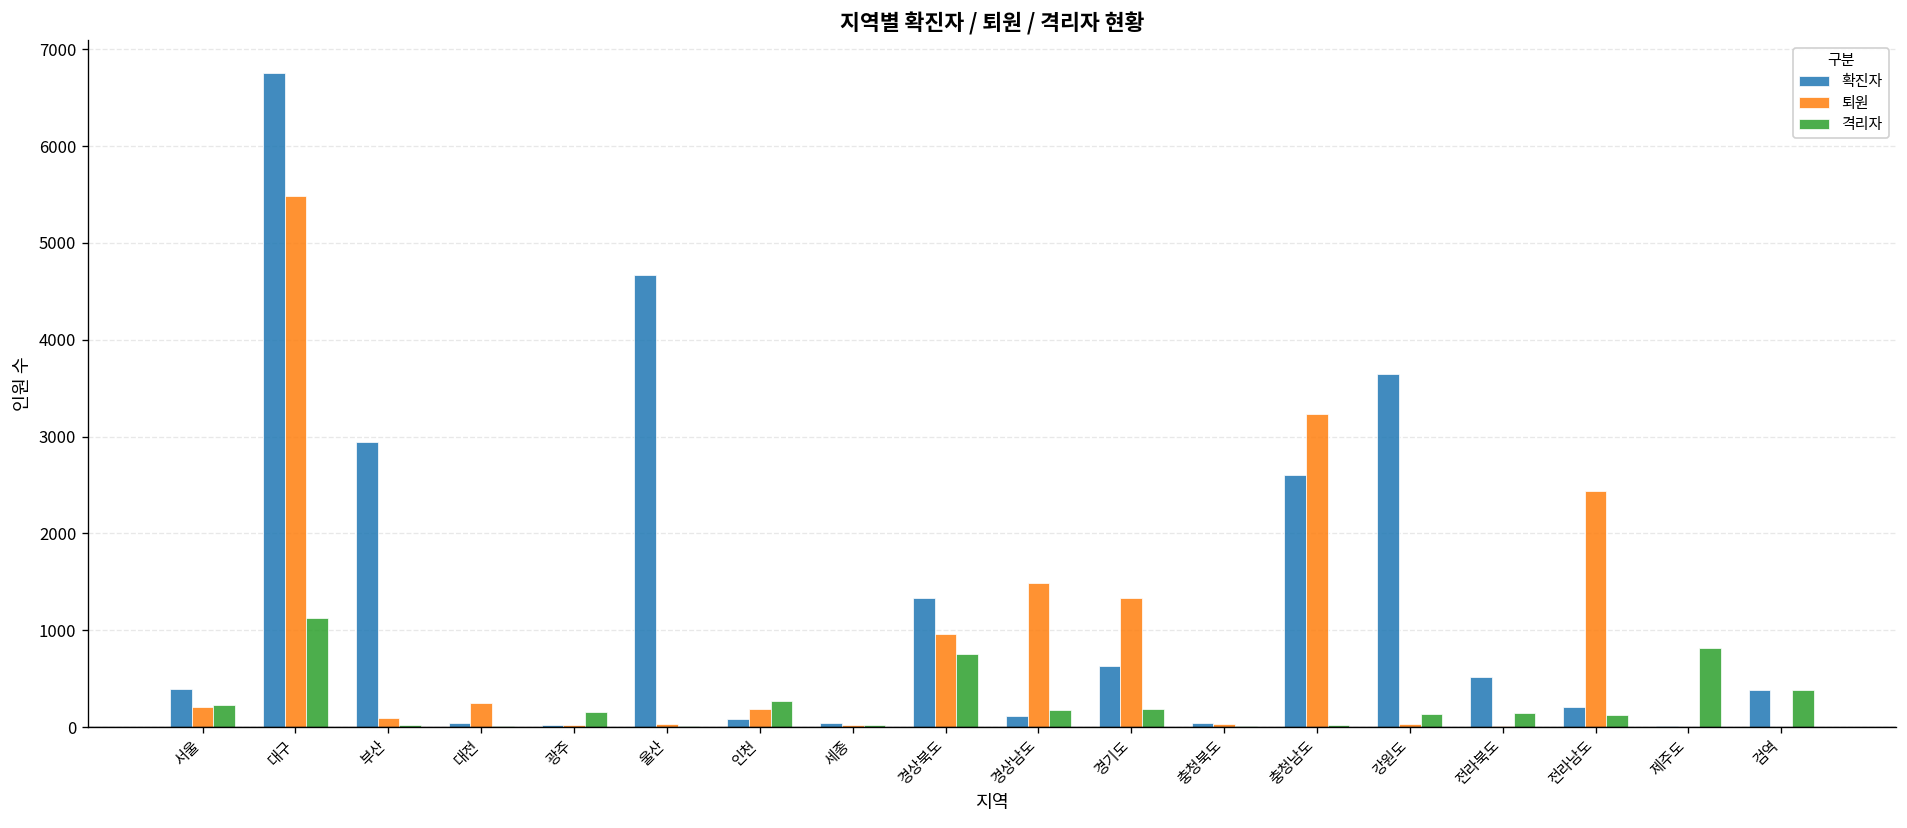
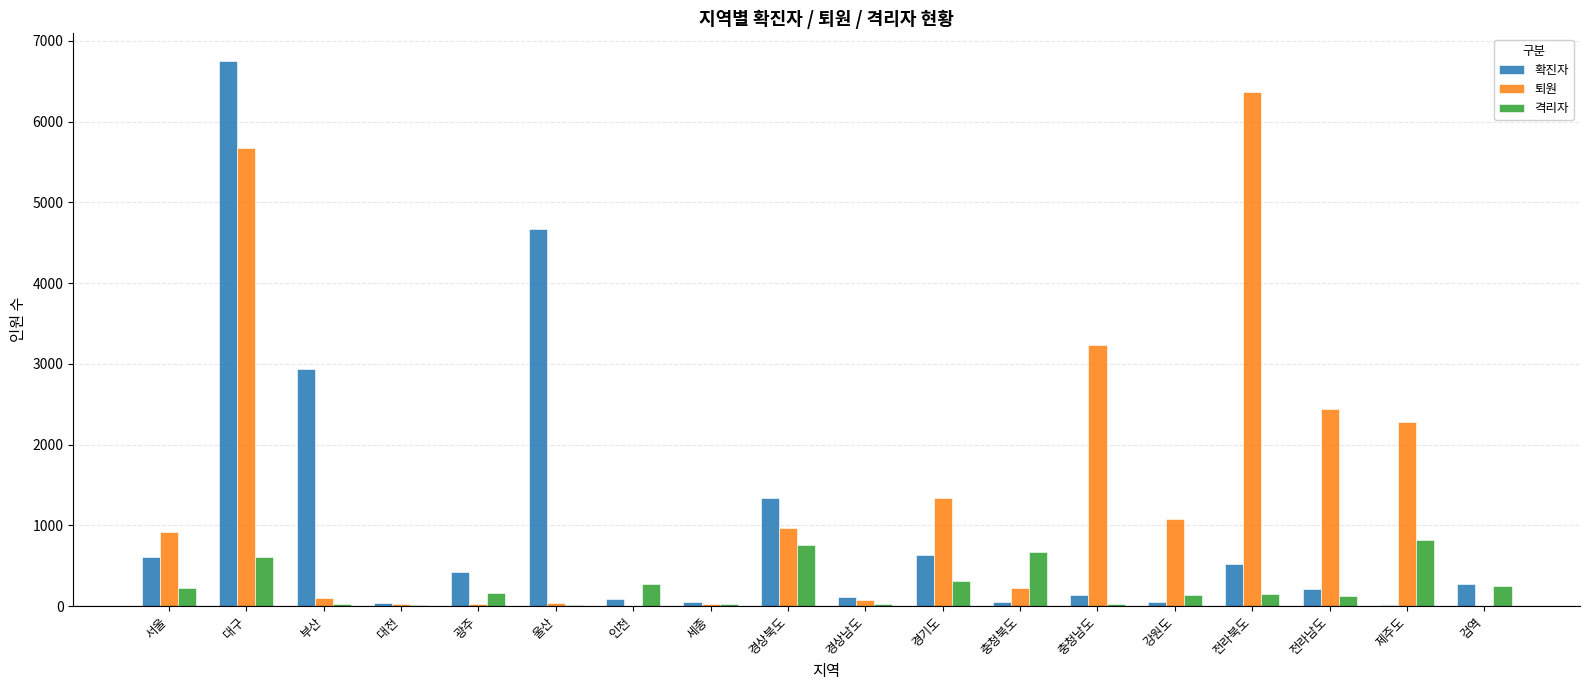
  {
    "확진자": {
-     "서울": 400,
+     "서울": 600,
      "대구": 6800,
      "부산": 2900,
      "대전": 0,
-     "광주": 0,
+     "광주": 400,
      "울산": 4700,
      "인천": 100,
      "세종": 0,
      "경상북도": 1300,
      "경상남도": 100,
      "경기도": 600,
      "충청북도": 0,
-     "충청남도": 2600,
-     "강원도": 3600,
+     "충청남도": 100,
+     "강원도": 0,
      "전라북도": 500,
      "전라남도": 200,
-     "검역": 400
+     "검역": 300
    },
    "퇴원": {
-     "서울": 200,
-     "대구": 5500,
+     "서울": 900,
+     "대구": 5700,
      "부산": 100,
-     "대전": 200,
+     "대전": 0,
      "울산": 0,
-     "인천": 200,
+     "인천": 0,
      "경상북도": 1000,
-     "경상남도": 1500,
+     "경상남도": 100,
      "경기도": 1300,
-     "충청북도": 0,
+     "충청북도": 200,
      "충청남도": 3200,
-     "강원도": 0,
-     "전라북도": 0,
+     "강원도": 1100,
+     "전라북도": 6400,
      "전라남도": 2400,
-     "제주도": 0
+     "제주도": 2300
    },
    "격리자": {
      "서울": 200,
-     "대구": 1100,
+     "대구": 600,
      "광주": 200,
      "인천": 300,
      "경상북도": 800,
-     "경상남도": 200,
-     "경기도": 200,
-     "충청북도": 0,
+     "경상남도": 0,
+     "경기도": 300,
+     "충청북도": 700,
      "강원도": 100,
      "전라북도": 100,
      "전라남도": 100,
      "제주도": 800,
-     "검역": 400
+     "검역": 200
    }
  }
